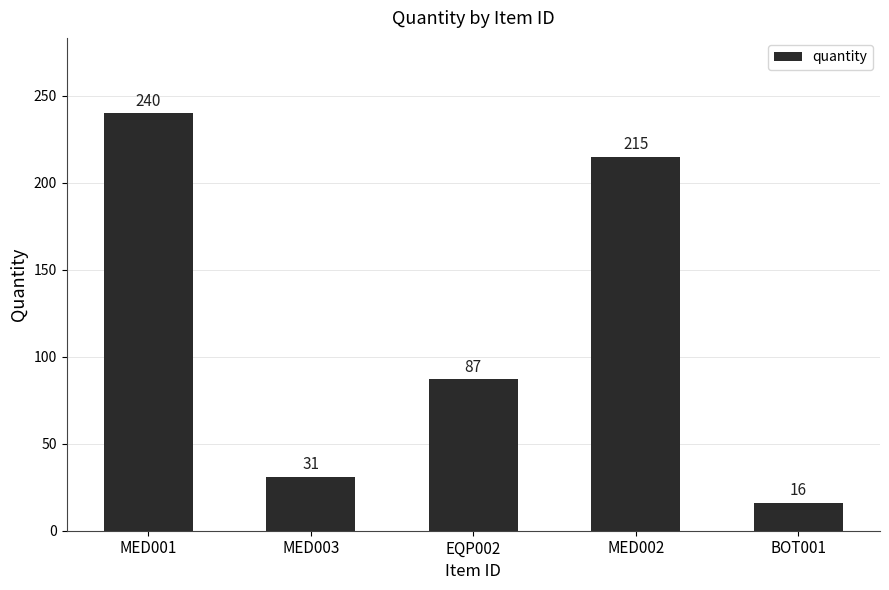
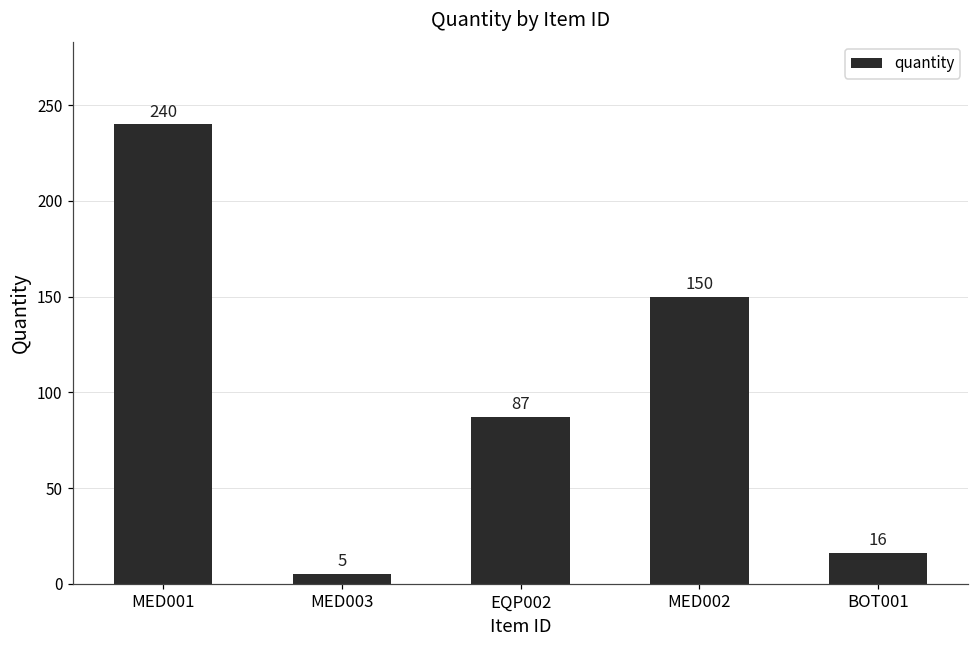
  {
    "MED001": 240,
-   "MED003": 31,
+   "MED003": 5,
    "EQP002": 87,
-   "MED002": 215,
+   "MED002": 150,
    "BOT001": 16
  }
